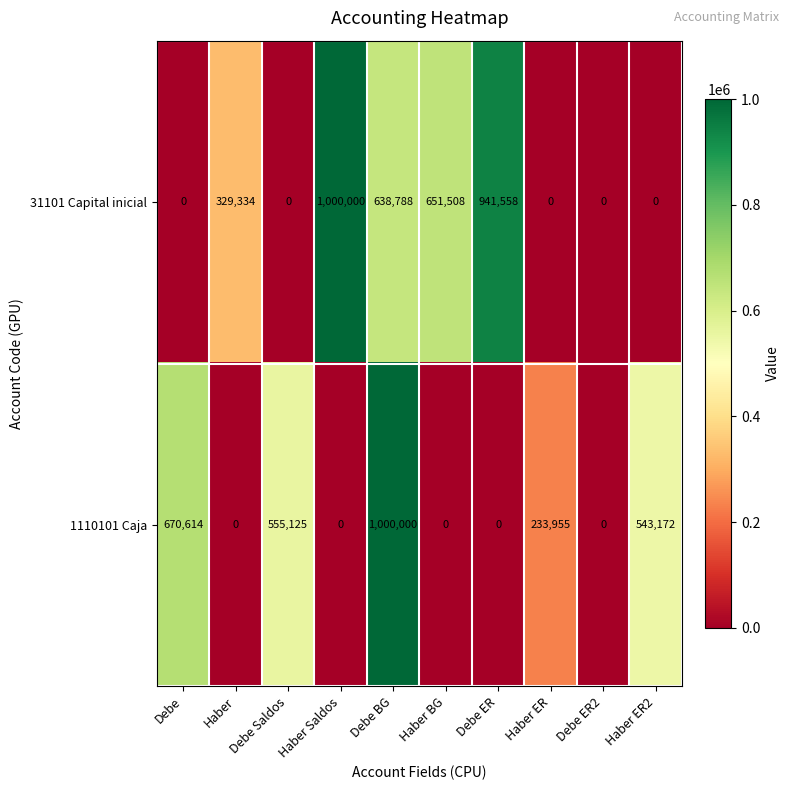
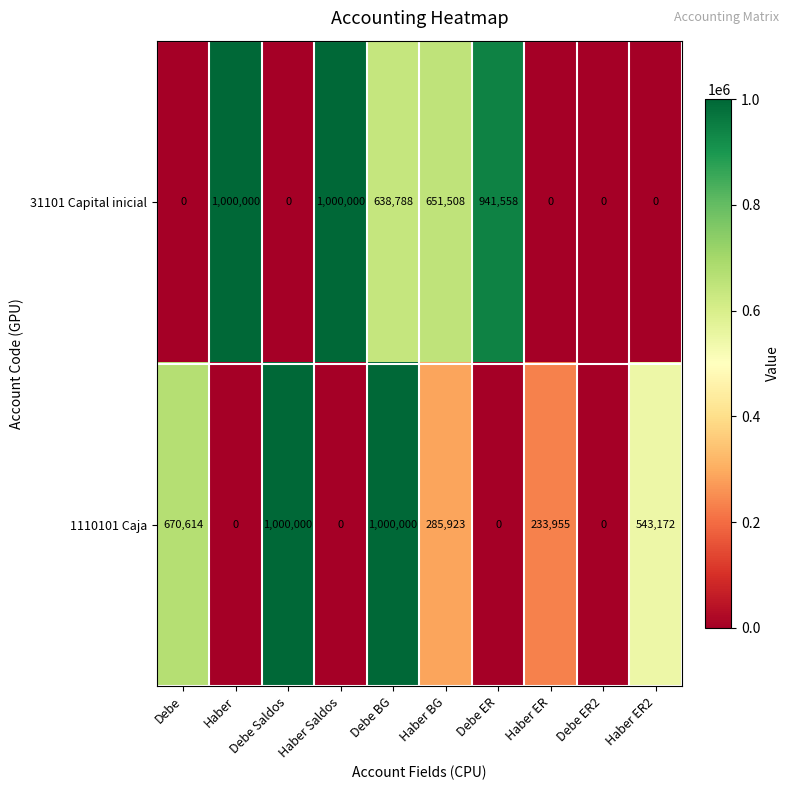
  {
    "31101 Capital inicial": {
      "Debe": "0",
-     "Haber": "329,334",
+     "Haber": "1,000,000",
      "Debe Saldos": "0",
      "Haber Saldos": "1,000,000",
      "Debe BG": "638,788",
      "Haber BG": "651,508",
      "Debe ER": "941,558",
      "Haber ER": "0",
      "Debe ER2": "0",
      "Haber ER2": "0"
    },
    "1110101 Caja": {
      "Debe": "670,614",
      "Haber": "0",
-     "Debe Saldos": "555,125",
+     "Debe Saldos": "1,000,000",
      "Haber Saldos": "0",
      "Debe BG": "1,000,000",
-     "Haber BG": "0",
+     "Haber BG": "285,923",
      "Debe ER": "0",
      "Haber ER": "233,955",
      "Debe ER2": "0",
      "Haber ER2": "543,172"
    }
  }
